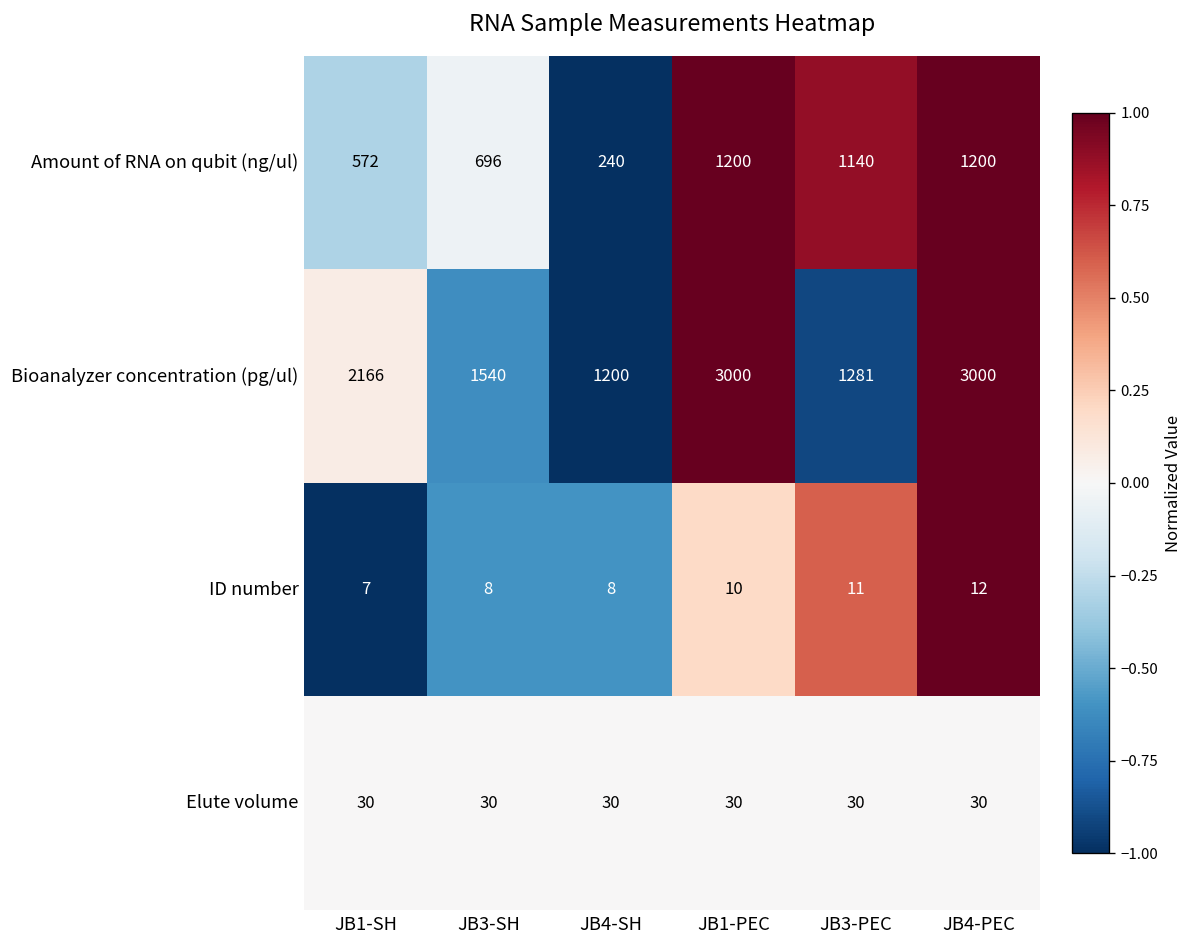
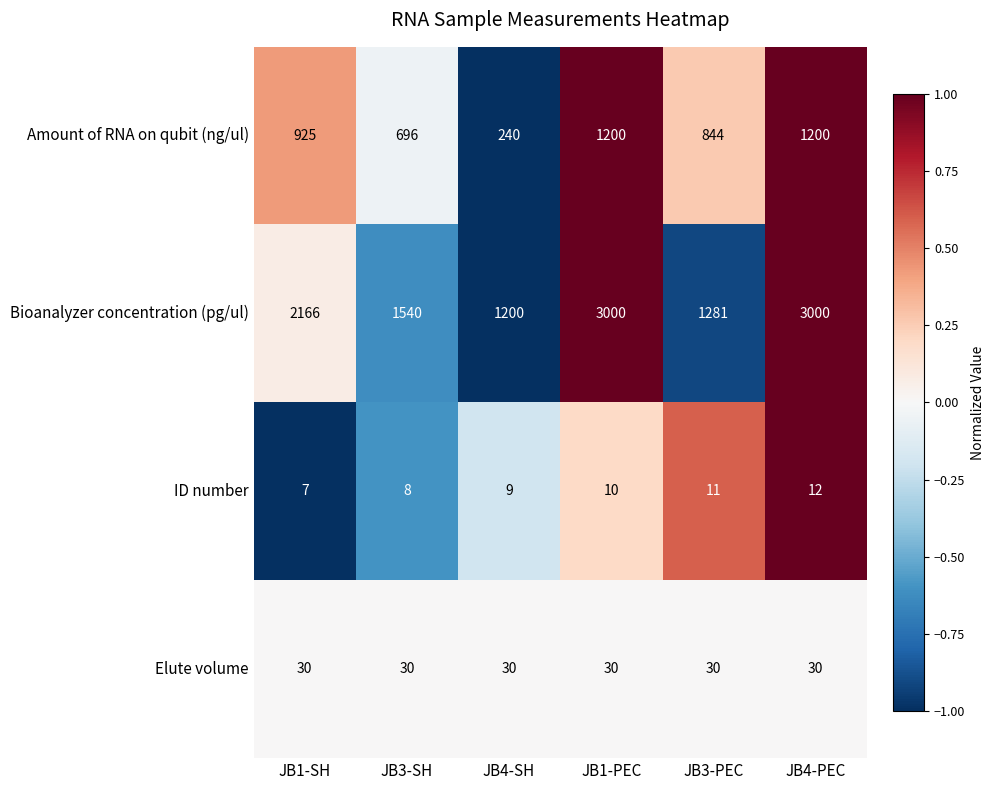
  {
    "Amount of RNA on qubit (ng/ul)": {
-     "JB1-SH": 572,
+     "JB1-SH": 925,
      "JB3-SH": 696,
      "JB4-SH": 240,
      "JB1-PEC": 1200,
-     "JB3-PEC": 1140,
+     "JB3-PEC": 844,
      "JB4-PEC": 1200
    },
    "Bioanalyzer concentration (pg/ul)": {
      "JB1-SH": 2166,
      "JB3-SH": 1540,
      "JB4-SH": 1200,
      "JB1-PEC": 3000,
      "JB3-PEC": 1281,
      "JB4-PEC": 3000
    },
    "ID number": {
      "JB1-SH": 7,
      "JB3-SH": 8,
-     "JB4-SH": 8,
+     "JB4-SH": 9,
      "JB1-PEC": 10,
      "JB3-PEC": 11,
      "JB4-PEC": 12
    },
    "Elute volume": {
      "JB1-SH": 30,
      "JB3-SH": 30,
      "JB4-SH": 30,
      "JB1-PEC": 30,
      "JB3-PEC": 30,
      "JB4-PEC": 30
    }
  }
